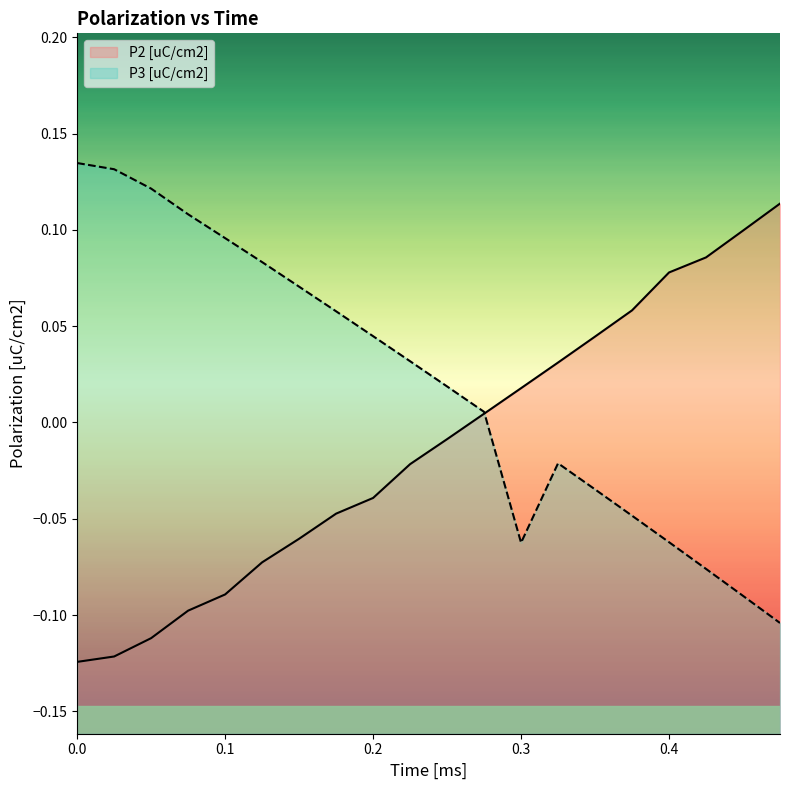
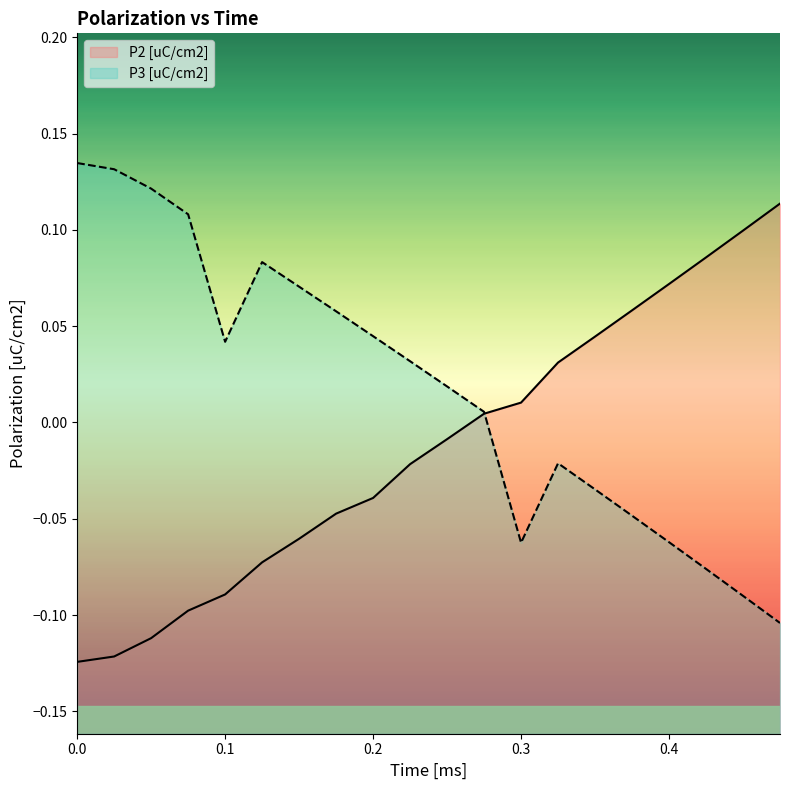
  {
    "P2 [uC/cm2]": {
      "0.0": -0.124,
      "0.1": -0.089,
      "0.2": -0.039,
-     "0.3": 0.018,
-     "0.4": 0.078
+     "0.3": 0.010,
+     "0.4": 0.072
    },
    "P3 [uC/cm2]": {
      "0.0": 0.135,
-     "0.1": 0.096,
+     "0.1": 0.042,
      "0.2": 0.045,
      "0.3": -0.062,
      "0.4": -0.062
    }
  }
